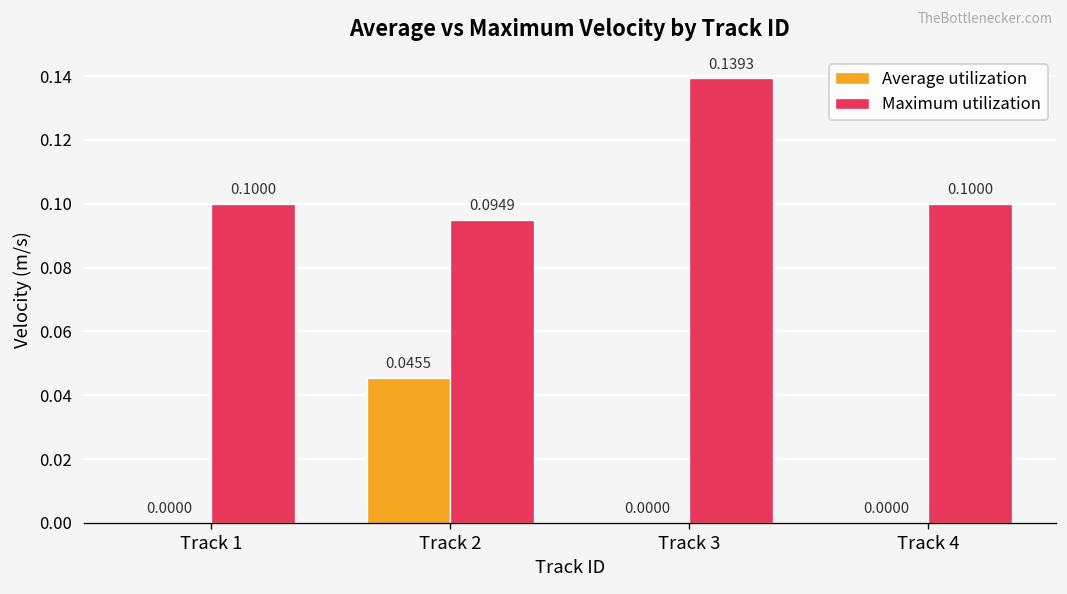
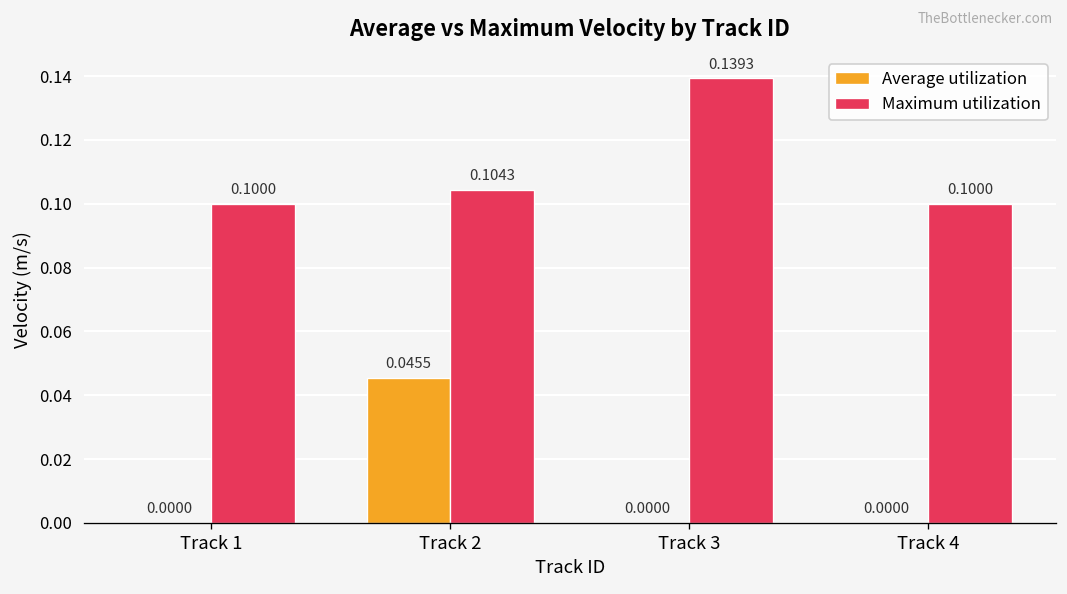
  {
    "Average utilization": {
      "Track 1": 0.0000,
      "Track 2": 0.0455,
      "Track 3": 0.0000,
      "Track 4": 0.0000
    },
    "Maximum utilization": {
      "Track 1": 0.1000,
-     "Track 2": 0.0949,
+     "Track 2": 0.1043,
      "Track 3": 0.1393,
      "Track 4": 0.1000
    }
  }
